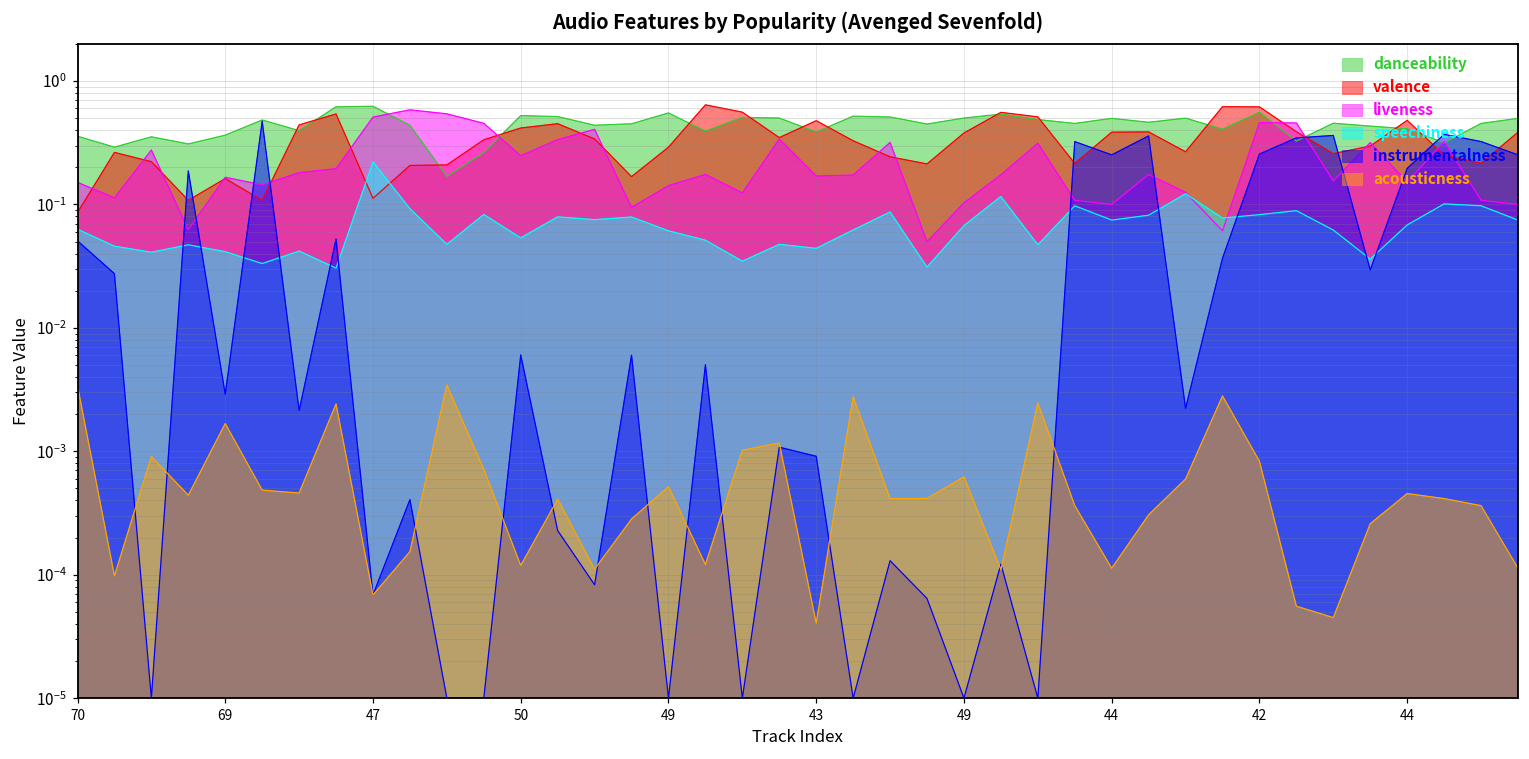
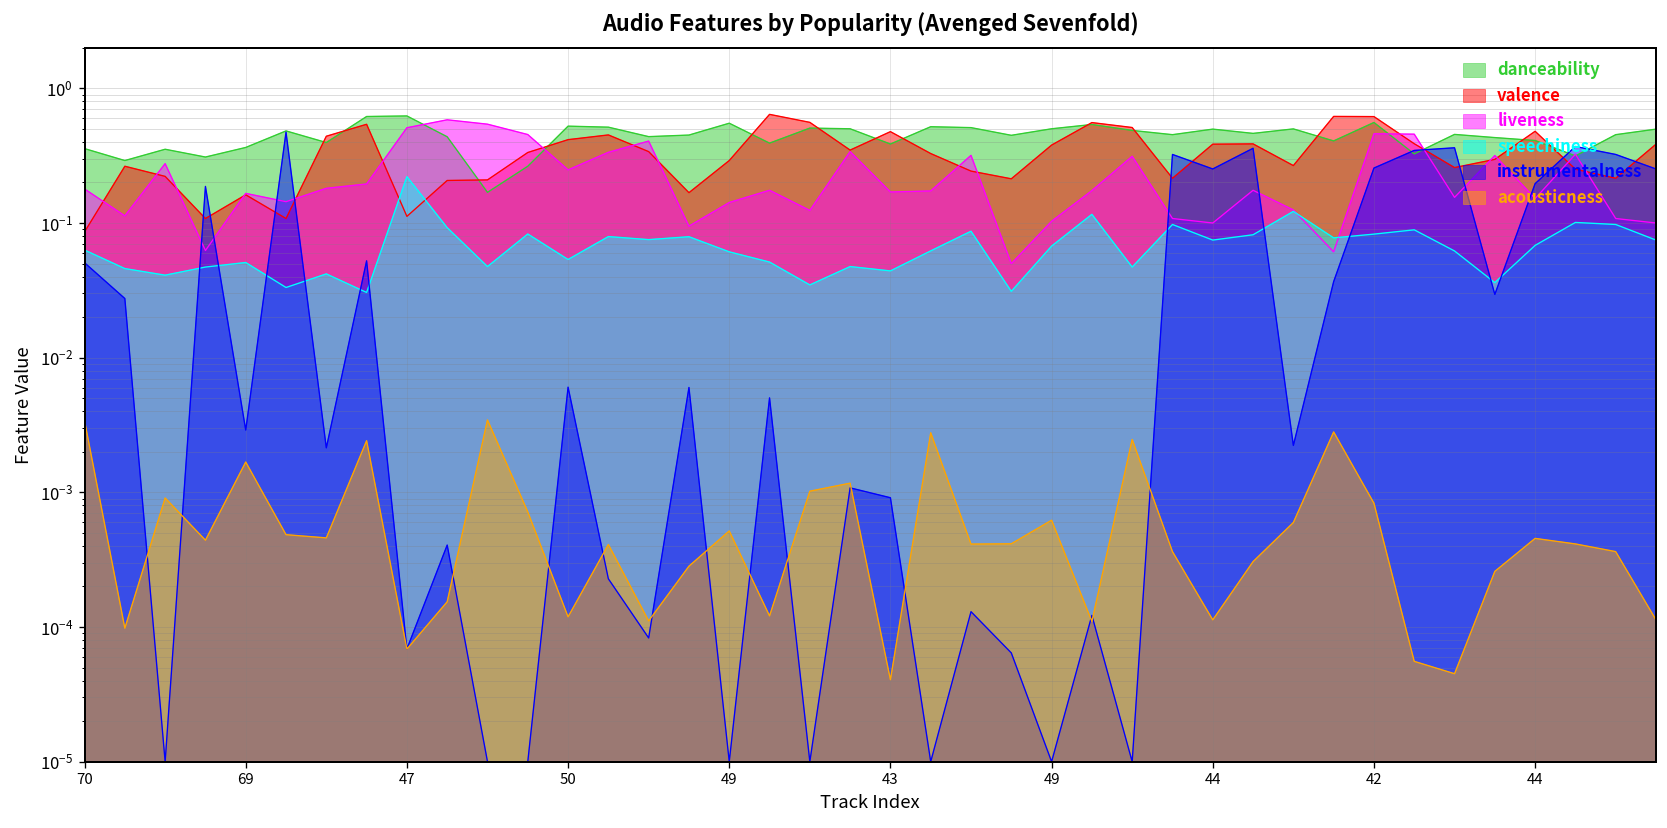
  {
    "danceability": {
      "70": 0.36,
      "69": 0.36,
      "47": 0.6,
      "50": 0.5,
      "43": 0.39,
      "42": 0.6
    },
    "valence": {
      "70": 0.09,
      "47": 0.11,
      "50": 0.42,
      "43": 0.48,
      "42": 0.6
    },
    "liveness": {
-     "70": 0.15,
+     "70": 0.18,
      "47": 0.5,
      "50": 0.25,
      "43": 0.17,
      "42": 0.46
    },
    "speechiness": {
      "70": 0.06,
-     "69": 0.041,
+     "69": 0.05,
      "47": 0.22,
      "50": 0.05,
      "43": 0.044,
      "42": 0.08
    },
    "instrumentalness": {
      "70": 0.05,
      "69": 0.003,
      "50": 0.006,
      "43": 0.0009,
      "42": 0.26
    },
    "acousticness": {
      "70": 0.0034,
      "69": 0.0017,
      "50": 0.00012,
      "43": 0.000041,
      "42": 0.0008
    }
  }
